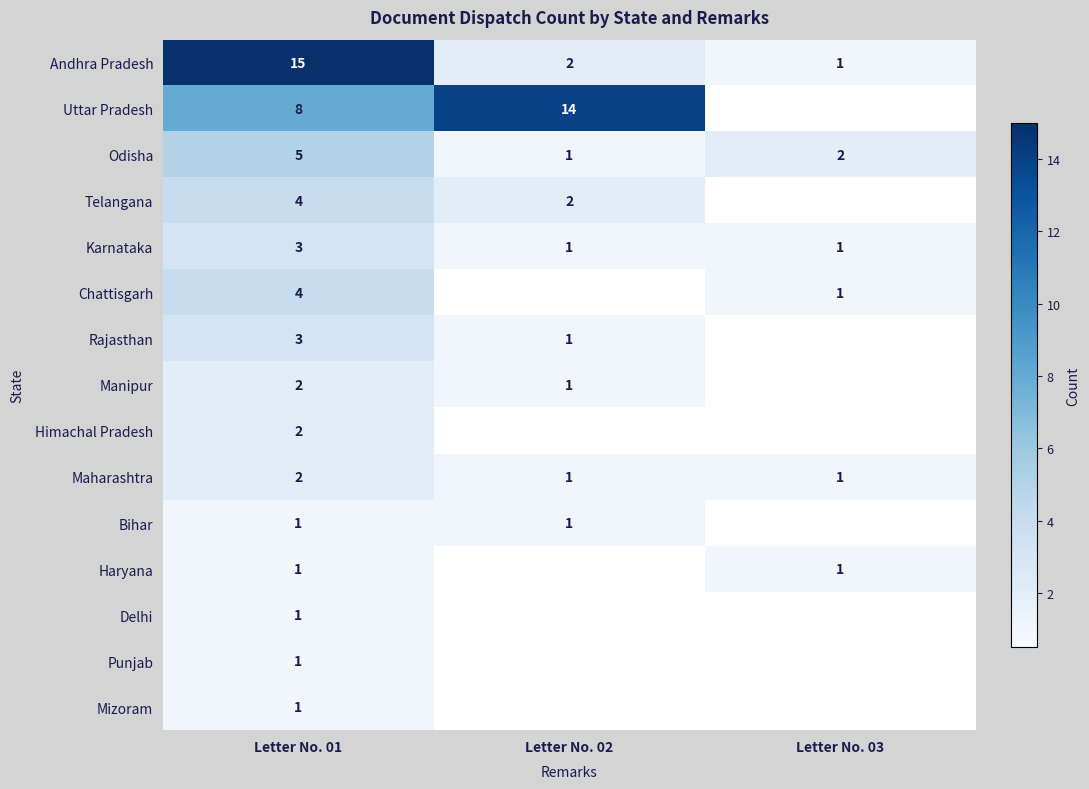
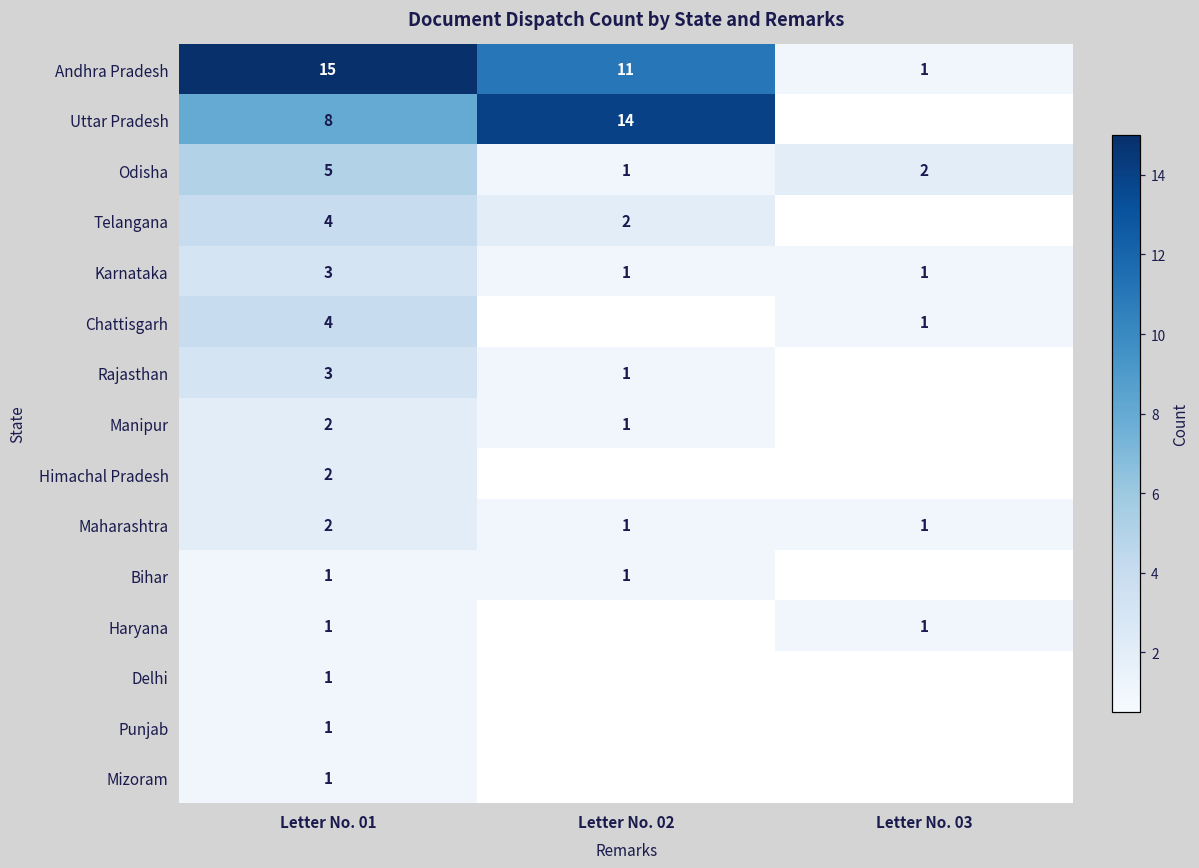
  {
    "Andhra Pradesh": {
      "Letter No. 01": 15,
-     "Letter No. 02": 2,
+     "Letter No. 02": 11,
      "Letter No. 03": 1
    },
    "Uttar Pradesh": {
      "Letter No. 01": 8,
      "Letter No. 02": 14
    },
    "Odisha": {
      "Letter No. 01": 5,
      "Letter No. 02": 1,
      "Letter No. 03": 2
    },
    "Telangana": {
      "Letter No. 01": 4,
      "Letter No. 02": 2
    },
    "Karnataka": {
      "Letter No. 01": 3,
      "Letter No. 02": 1,
      "Letter No. 03": 1
    },
    "Chattisgarh": {
      "Letter No. 01": 4,
      "Letter No. 03": 1
    },
    "Rajasthan": {
      "Letter No. 01": 3,
      "Letter No. 02": 1
    },
    "Manipur": {
      "Letter No. 01": 2,
      "Letter No. 02": 1
    },
    "Himachal Pradesh": {
      "Letter No. 01": 2
    },
    "Maharashtra": {
      "Letter No. 01": 2,
      "Letter No. 02": 1,
      "Letter No. 03": 1
    },
    "Bihar": {
      "Letter No. 01": 1,
      "Letter No. 02": 1
    },
    "Haryana": {
      "Letter No. 01": 1,
      "Letter No. 03": 1
    },
    "Delhi": {
      "Letter No. 01": 1
    },
    "Punjab": {
      "Letter No. 01": 1
    },
    "Mizoram": {
      "Letter No. 01": 1
    }
  }
